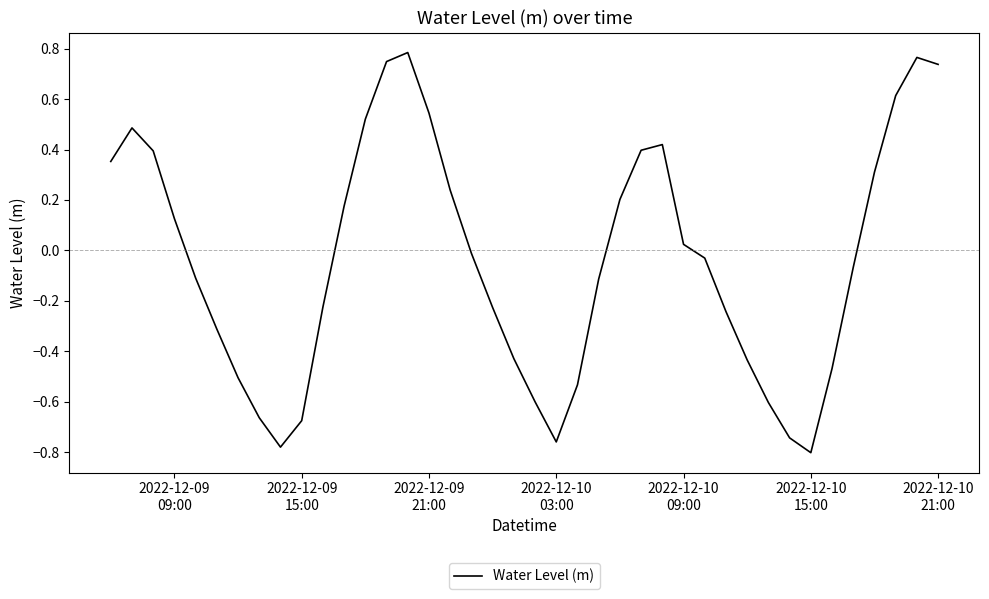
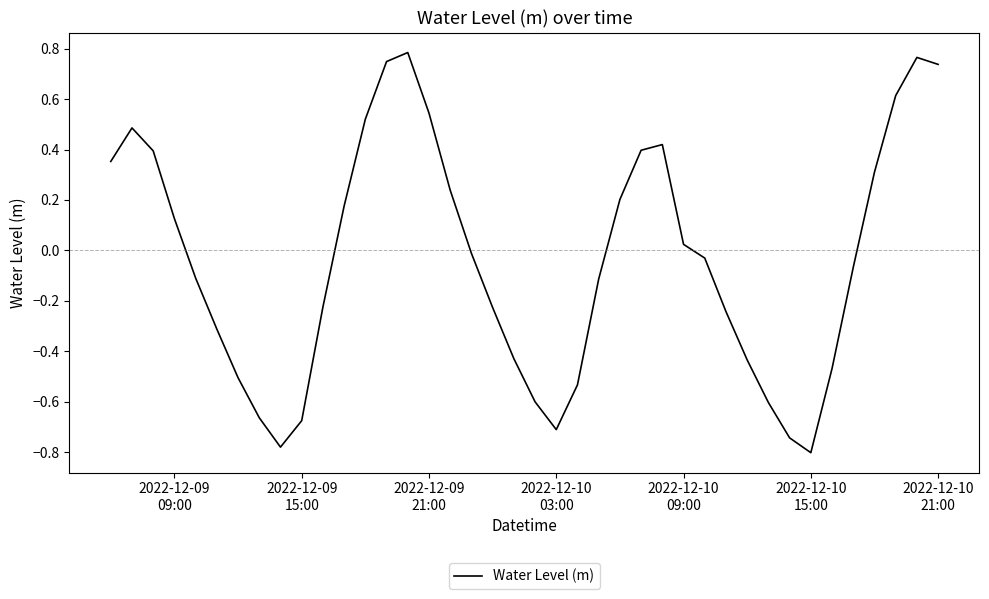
  {
    "2022-12-09 09:00": 0.13,
    "2022-12-09 15:00": -0.68,
    "2022-12-09 21:00": 0.54,
-   "2022-12-10 03:00": -0.76,
+   "2022-12-10 03:00": -0.71,
    "2022-12-10 09:00": 0.02,
    "2022-12-10 15:00": -0.80,
    "2022-12-10 21:00": 0.74
  }
